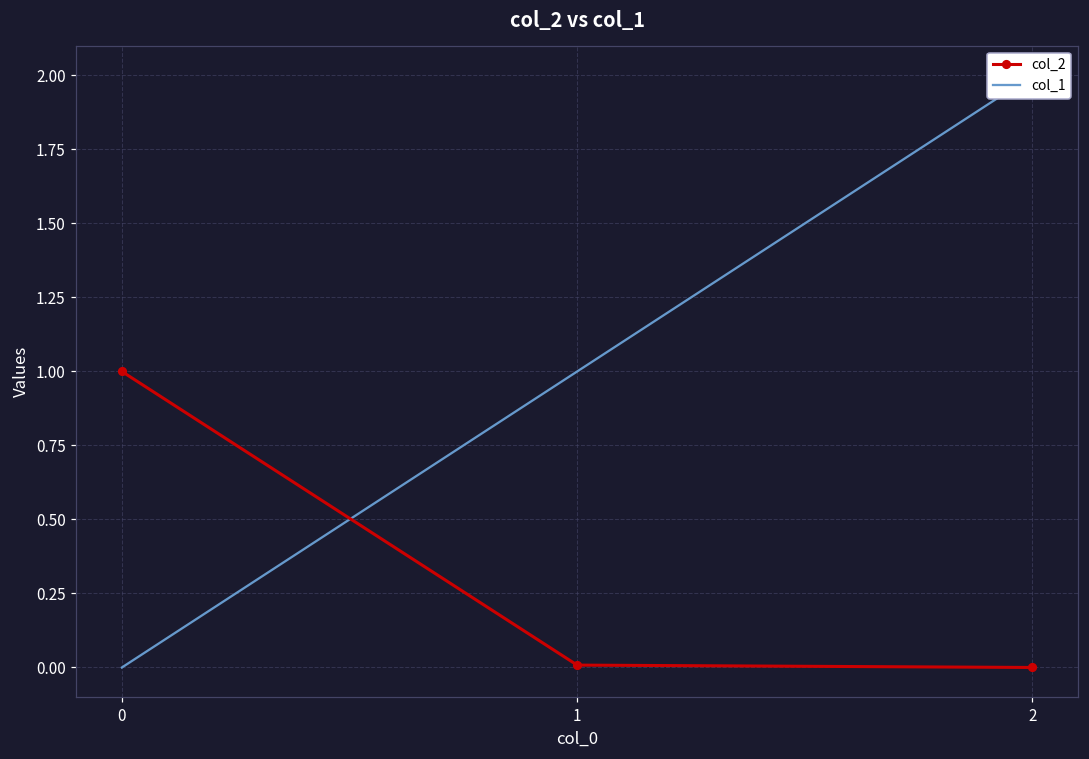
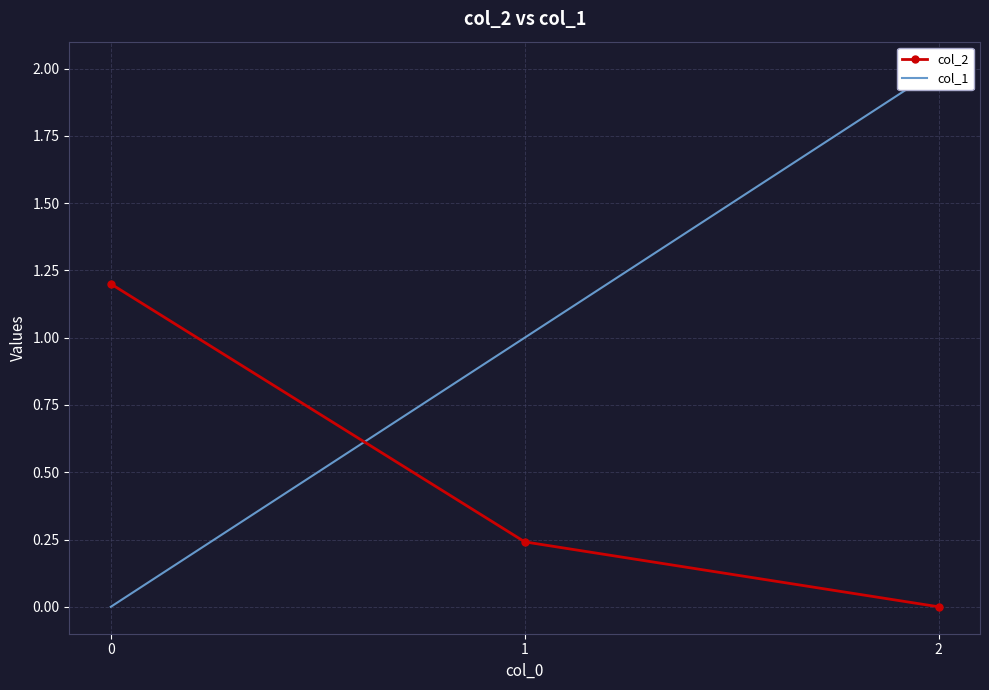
  {
    "col_2": {
-     "0": 1.0,
-     "1": 0.01,
+     "0": 1.2,
+     "1": 0.24,
      "2": 0.00
    },
    "col_1": {
      "0": 0.00,
      "1": 1.00
    }
  }
